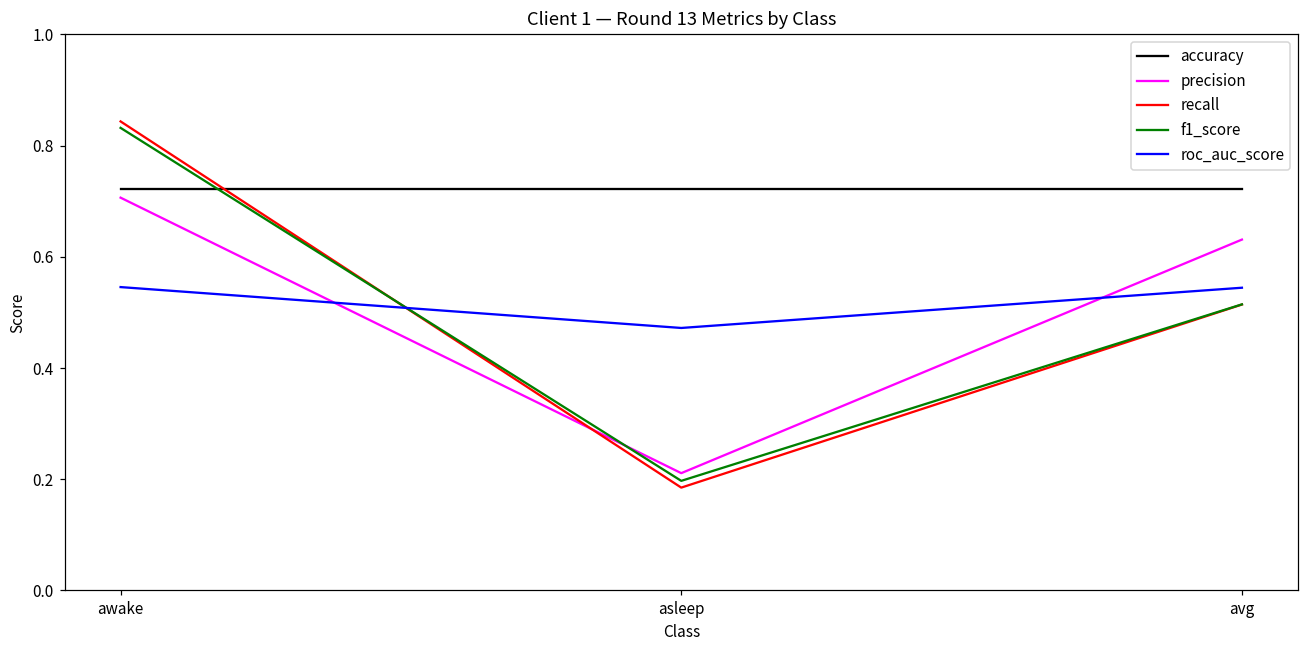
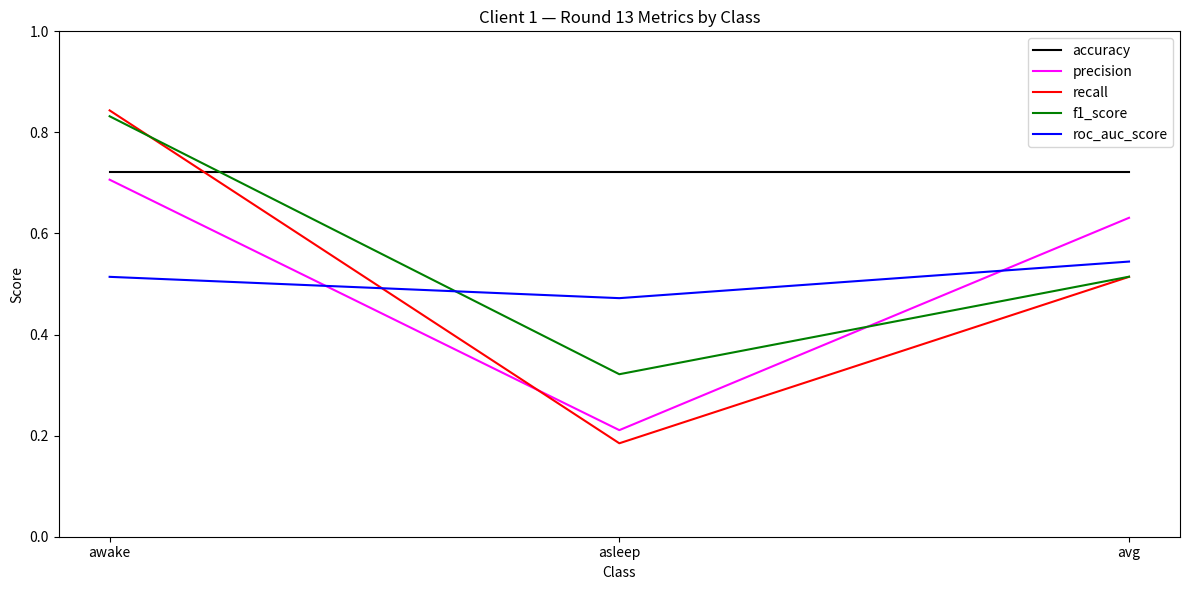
  {
    "accuracy": {
      "awake": 0.72,
      "asleep": 0.72,
      "avg": 0.72
    },
    "precision": {
      "awake": 0.71,
      "asleep": 0.21,
      "avg": 0.63
    },
    "recall": {
      "awake": 0.84,
      "asleep": 0.18
    },
    "f1_score": {
      "awake": 0.83,
-     "asleep": 0.20
+     "asleep": 0.32
    },
    "roc_auc_score": {
-     "awake": 0.55,
+     "awake": 0.51,
      "asleep": 0.47,
      "avg": 0.54
    }
  }
